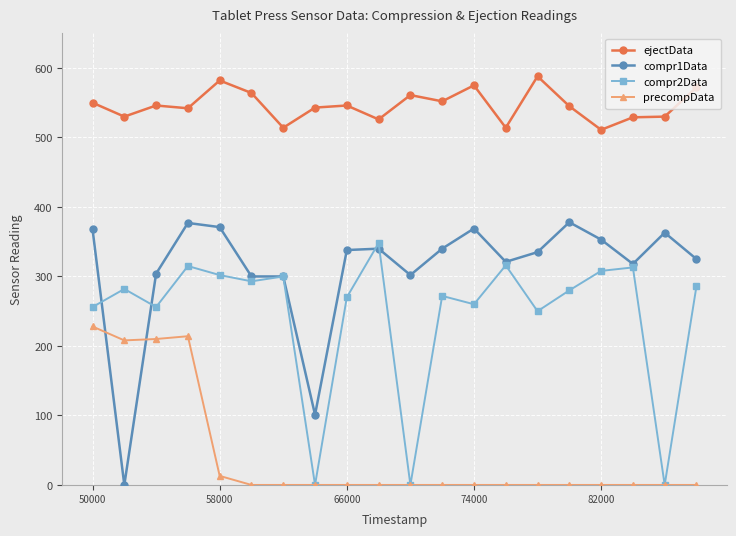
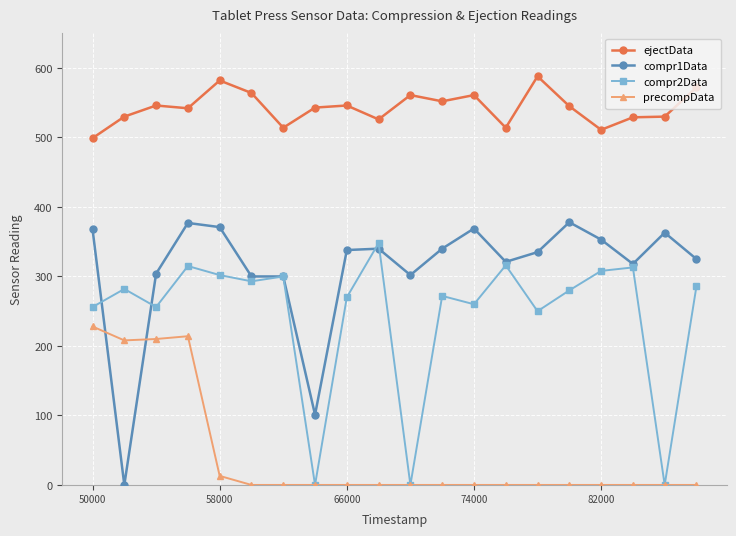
  {
    "ejectData": {
-     "50000": 550,
+     "50000": 500,
      "58000": 580,
      "66000": 550,
-     "74000": 580,
+     "74000": 560,
      "82000": 510
    },
    "precompData": {
      "50000": 230,
      "58000": 10,
      "66000": 0,
      "74000": 0,
      "82000": 0
    }
  }
